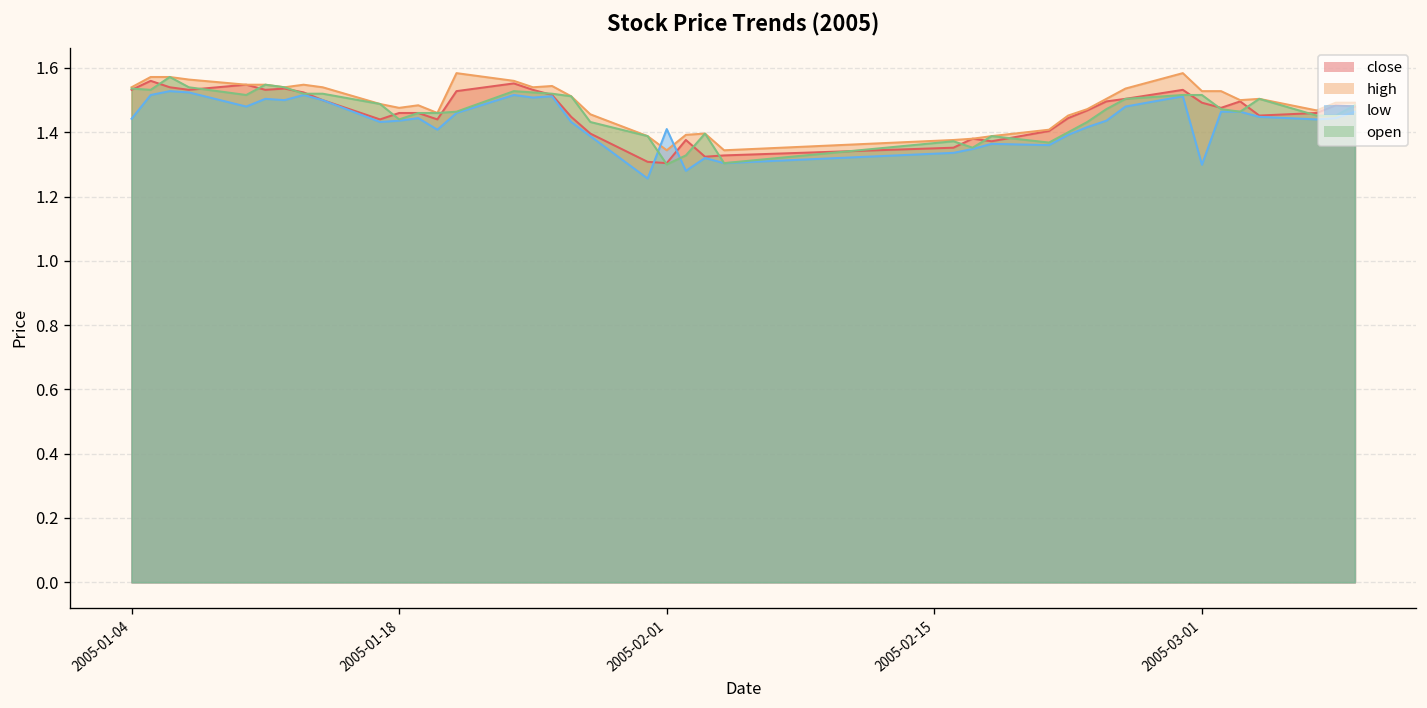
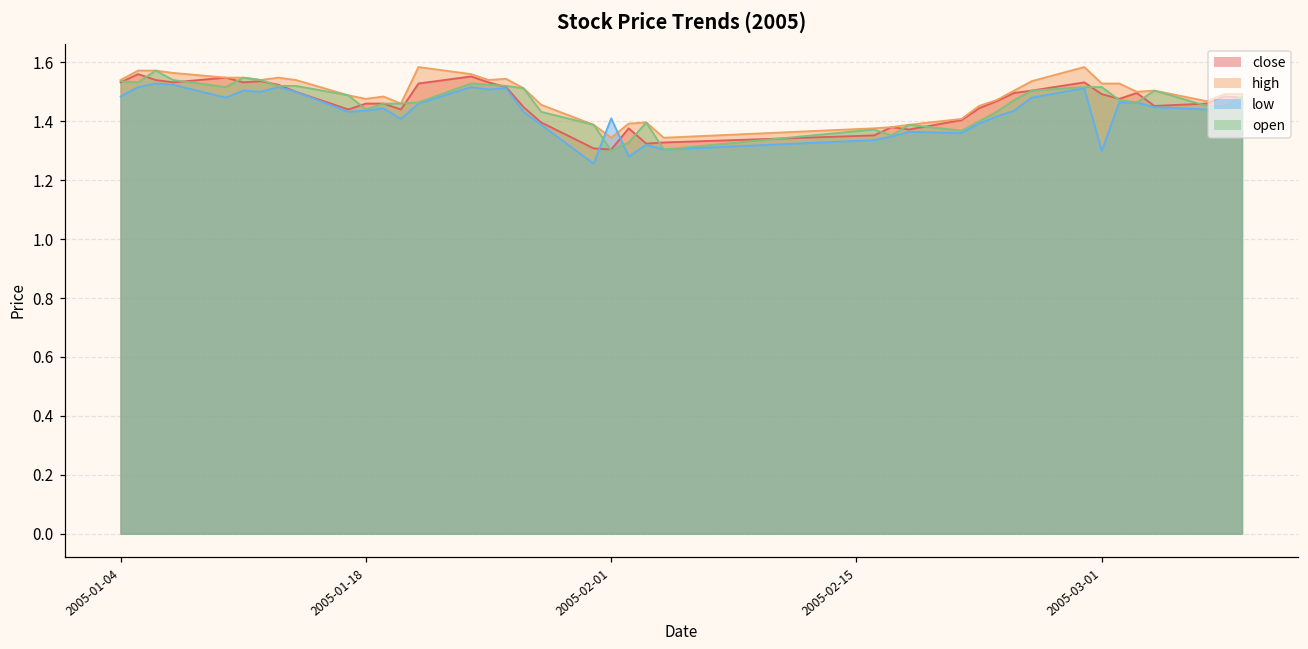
  {
    "low": {
-     "2005-01-04": 1.44,
+     "2005-01-04": 1.48,
      "2005-02-01": 1.41,
      "2005-03-01": 1.30
    },
    "open": {
      "2005-03-01": 1.52
    }
  }
